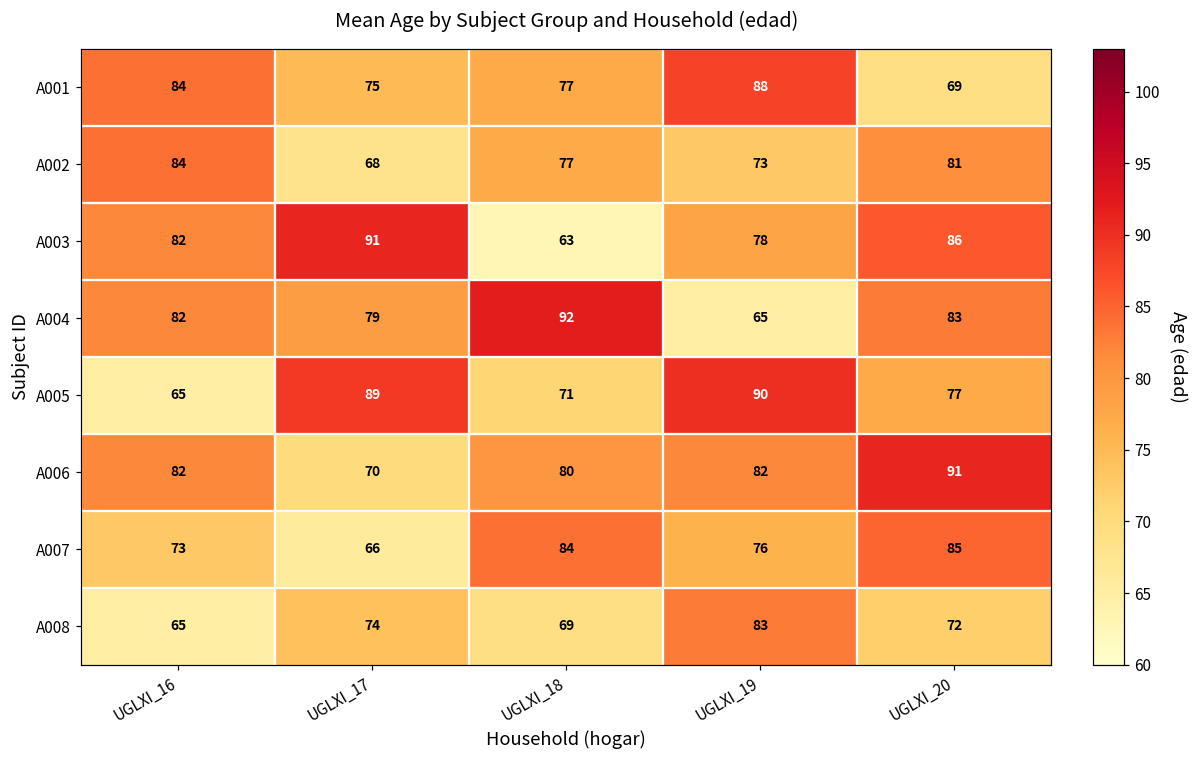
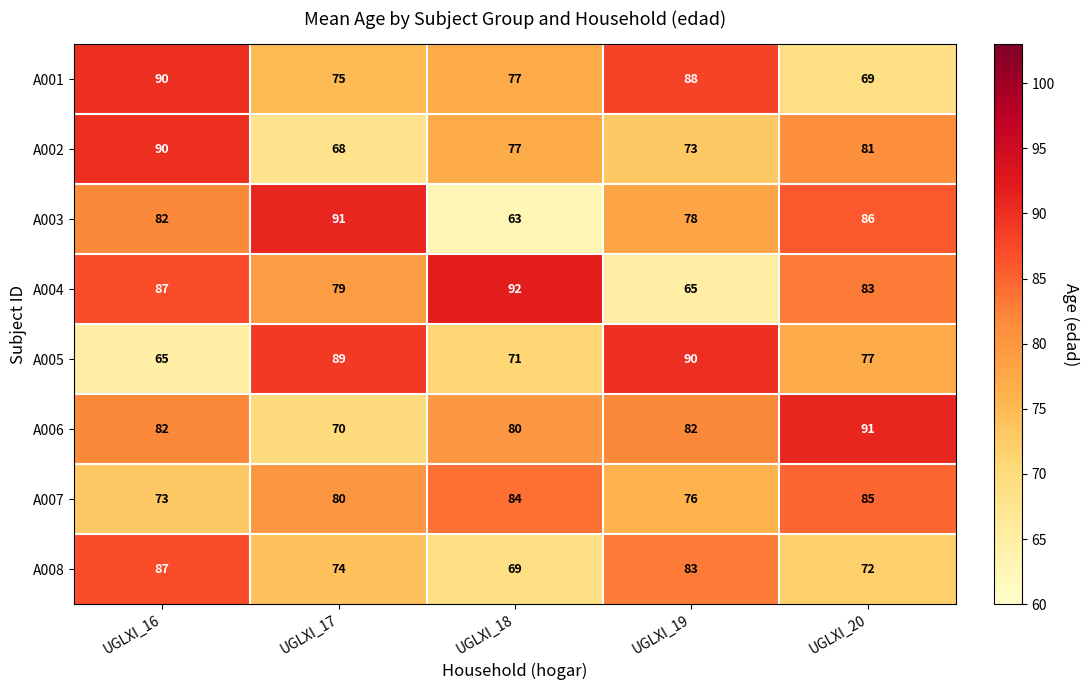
  {
    "A001": {
-     "UGLXI_16": 84,
+     "UGLXI_16": 90,
      "UGLXI_17": 75,
      "UGLXI_18": 77,
      "UGLXI_19": 88,
      "UGLXI_20": 69
    },
    "A002": {
-     "UGLXI_16": 84,
+     "UGLXI_16": 90,
      "UGLXI_17": 68,
      "UGLXI_18": 77,
      "UGLXI_19": 73,
      "UGLXI_20": 81
    },
    "A003": {
      "UGLXI_16": 82,
      "UGLXI_17": 91,
      "UGLXI_18": 63,
      "UGLXI_19": 78,
      "UGLXI_20": 86
    },
    "A004": {
-     "UGLXI_16": 82,
+     "UGLXI_16": 87,
      "UGLXI_17": 79,
      "UGLXI_18": 92,
      "UGLXI_19": 65,
      "UGLXI_20": 83
    },
    "A005": {
      "UGLXI_16": 65,
      "UGLXI_17": 89,
      "UGLXI_18": 71,
      "UGLXI_19": 90,
      "UGLXI_20": 77
    },
    "A006": {
      "UGLXI_16": 82,
      "UGLXI_17": 70,
      "UGLXI_18": 80,
      "UGLXI_19": 82,
      "UGLXI_20": 91
    },
    "A007": {
      "UGLXI_16": 73,
-     "UGLXI_17": 66,
+     "UGLXI_17": 80,
      "UGLXI_18": 84,
      "UGLXI_19": 76,
      "UGLXI_20": 85
    },
    "A008": {
-     "UGLXI_16": 65,
+     "UGLXI_16": 87,
      "UGLXI_17": 74,
      "UGLXI_18": 69,
      "UGLXI_19": 83,
      "UGLXI_20": 72
    }
  }
